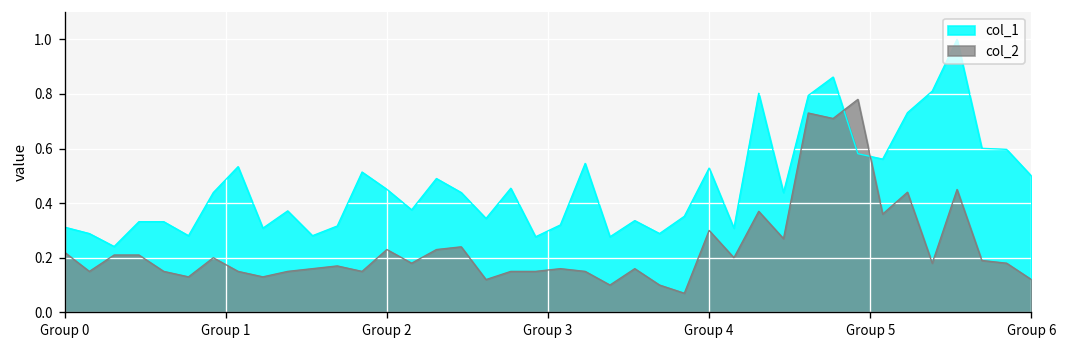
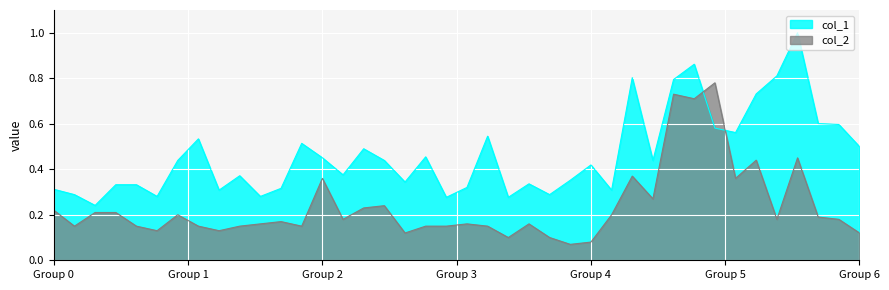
  {
    "col_1": {
      "Group 0": 0.31,
      "Group 2": 0.45,
-     "Group 4": 0.53,
+     "Group 4": 0.42,
      "Group 6": 0.50
    },
    "col_2": {
      "Group 0": 0.22,
-     "Group 2": 0.23,
-     "Group 4": 0.30,
+     "Group 2": 0.36,
+     "Group 4": 0.08,
      "Group 6": 0.12
    }
  }
